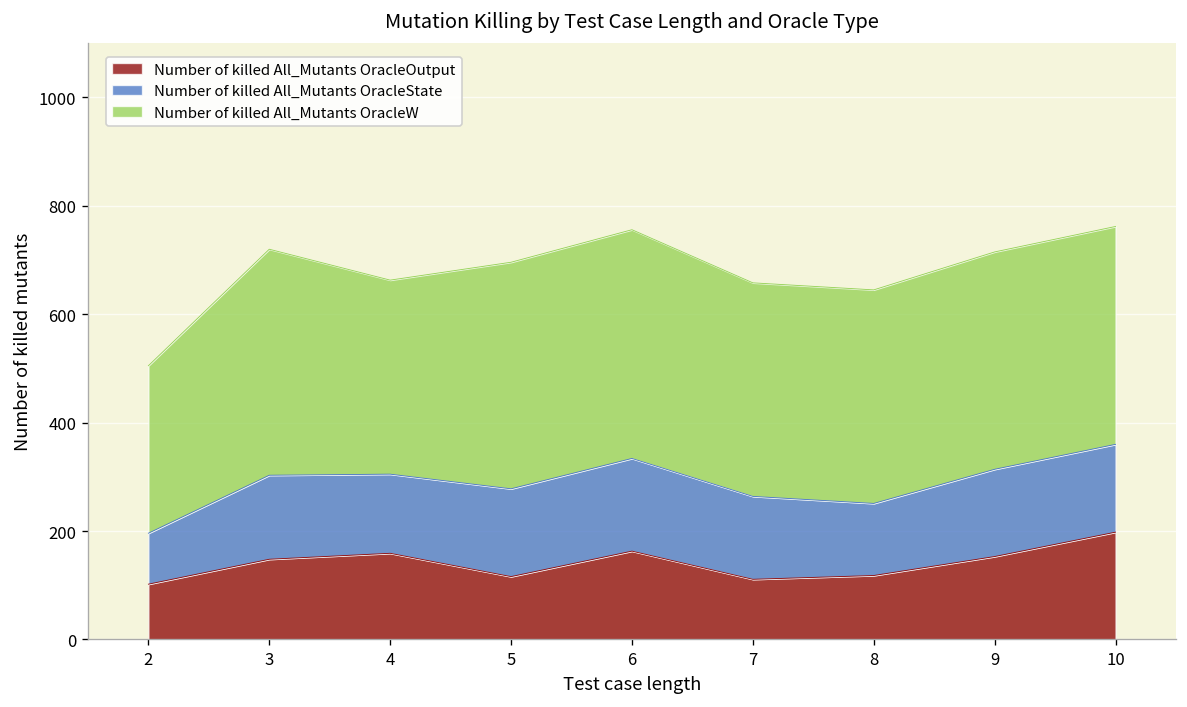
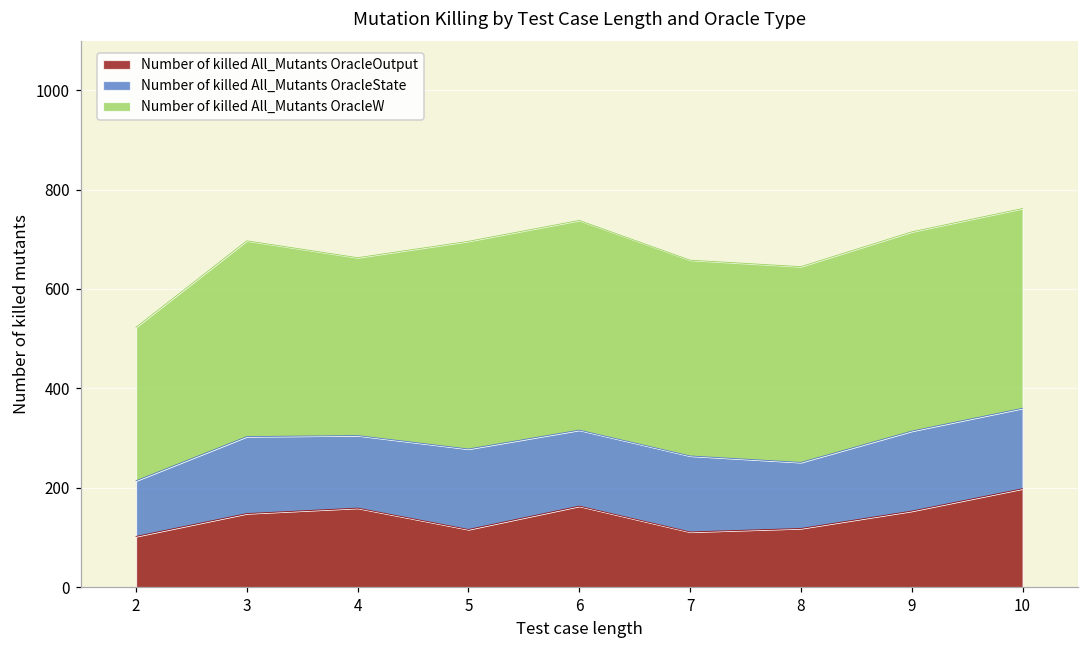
  {
    "Number of killed All_Mutants OracleOutput": {
      "2": 100,
      "3": 150,
      "4": 160,
      "5": 120,
      "6": 160,
      "7": 110,
      "8": 120,
      "9": 150,
      "10": 200
    },
    "Number of killed All_Mutants OracleState": {
-     "2": 90,
+     "2": 110,
      "3": 160,
      "4": 150,
      "5": 160,
-     "6": 170,
+     "6": 150,
      "7": 150,
      "8": 130,
      "9": 160,
      "10": 160
    },
    "Number of killed All_Mutants OracleW": {
      "2": 310,
-     "3": 420,
+     "3": 390,
      "4": 360,
      "5": 420,
      "6": 420,
      "7": 390,
      "8": 390,
      "9": 400,
      "10": 400
    }
  }
